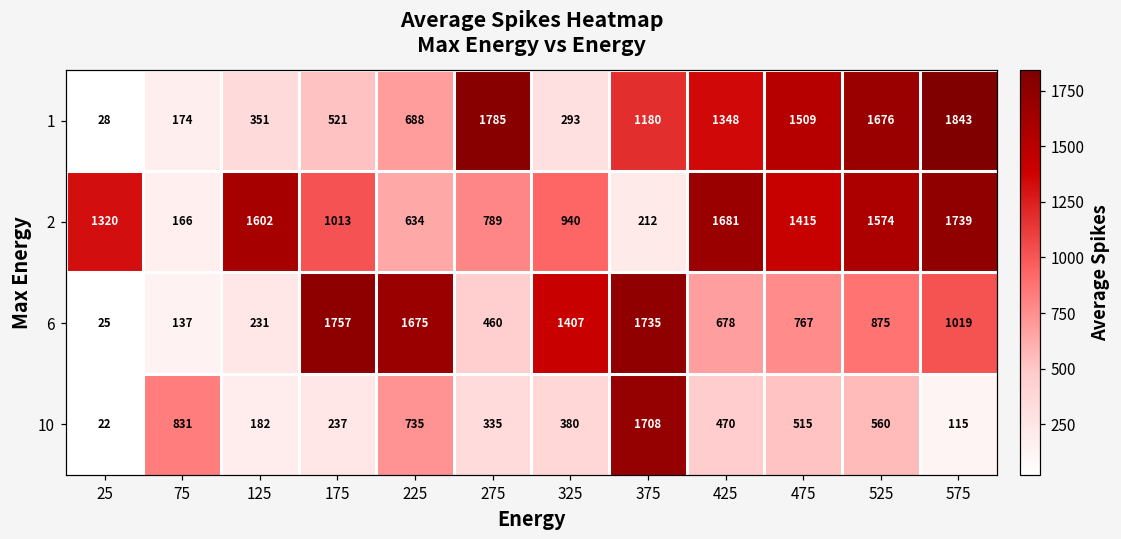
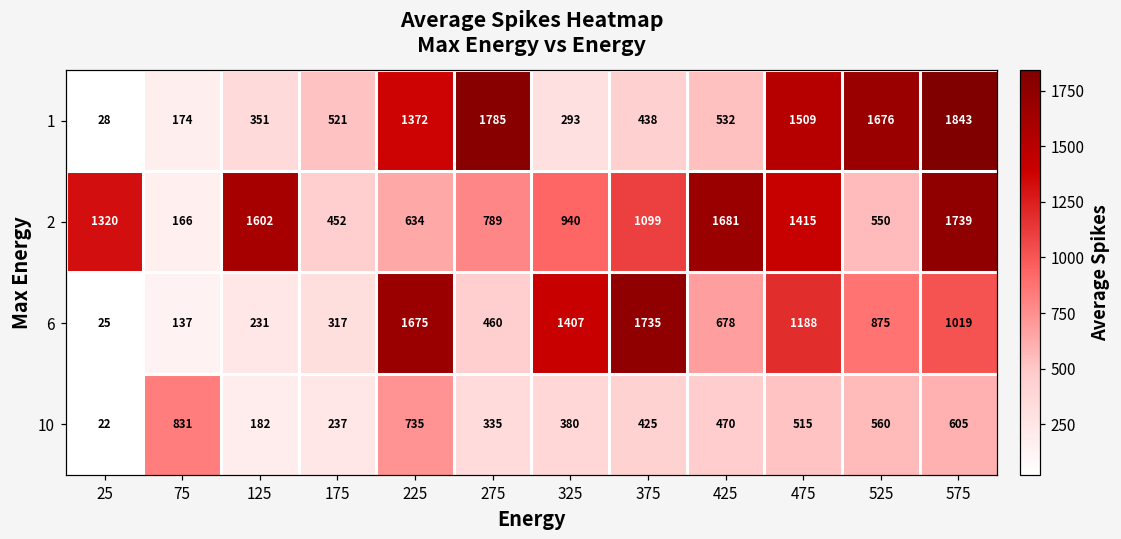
  {
    "1": {
      "25": 28,
      "75": 174,
      "125": 351,
      "175": 521,
-     "225": 688,
+     "225": 1372,
      "275": 1785,
      "325": 293,
-     "375": 1180,
-     "425": 1348,
+     "375": 438,
+     "425": 532,
      "475": 1509,
      "525": 1676,
      "575": 1843
    },
    "2": {
      "25": 1320,
      "75": 166,
      "125": 1602,
-     "175": 1013,
+     "175": 452,
      "225": 634,
      "275": 789,
      "325": 940,
-     "375": 212,
+     "375": 1099,
      "425": 1681,
      "475": 1415,
-     "525": 1574,
+     "525": 550,
      "575": 1739
    },
    "6": {
      "25": 25,
      "75": 137,
      "125": 231,
-     "175": 1757,
+     "175": 317,
      "225": 1675,
      "275": 460,
      "325": 1407,
      "375": 1735,
      "425": 678,
-     "475": 767,
+     "475": 1188,
      "525": 875,
      "575": 1019
    },
    "10": {
      "25": 22,
      "75": 831,
      "125": 182,
      "175": 237,
      "225": 735,
      "275": 335,
      "325": 380,
-     "375": 1708,
+     "375": 425,
      "425": 470,
      "475": 515,
      "525": 560,
-     "575": 115
+     "575": 605
    }
  }
